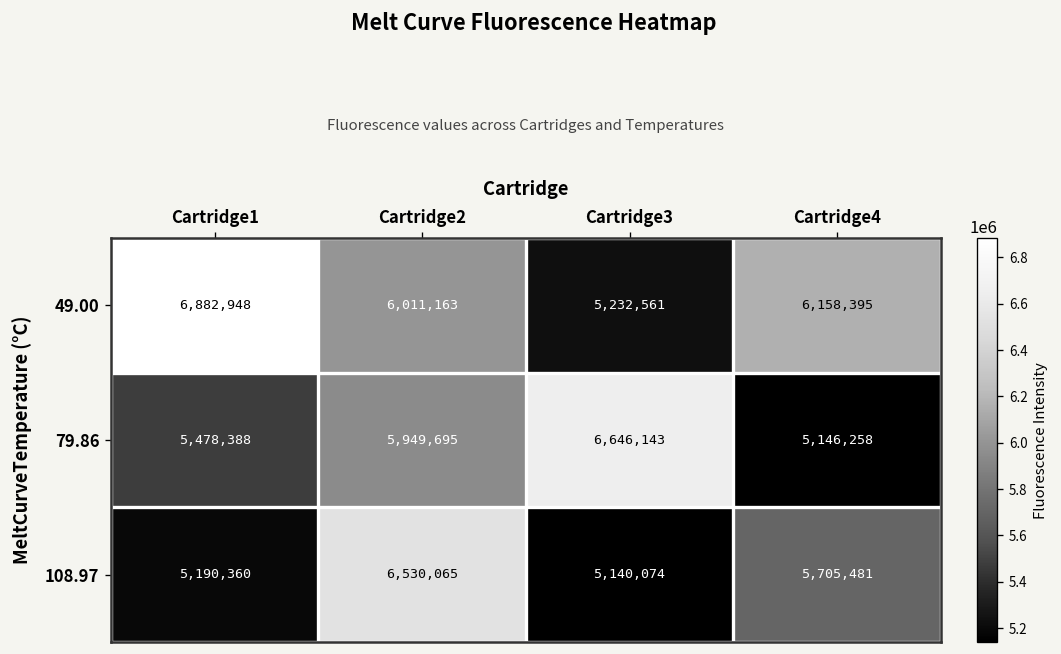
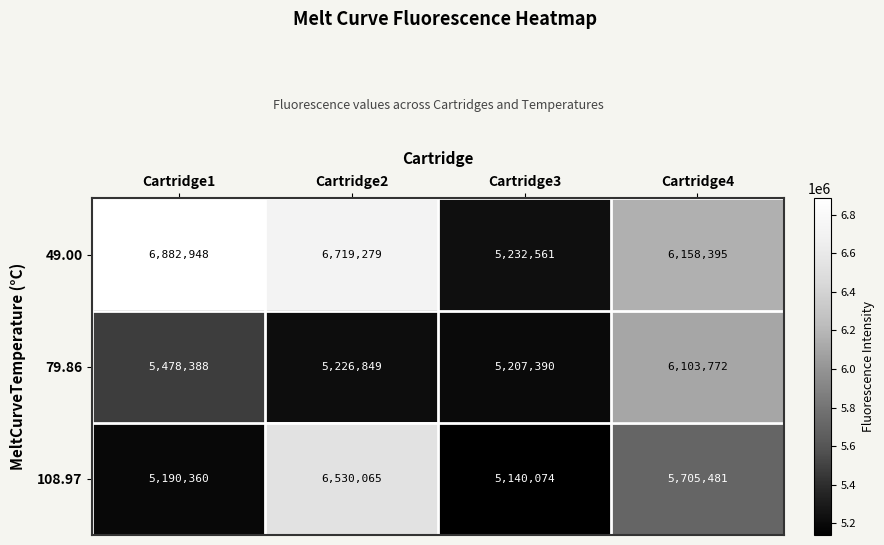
  {
    "49.00": {
      "Cartridge1": "6,882,948",
-     "Cartridge2": "6,011,163",
+     "Cartridge2": "6,719,279",
      "Cartridge3": "5,232,561",
      "Cartridge4": "6,158,395"
    },
    "79.86": {
      "Cartridge1": "5,478,388",
-     "Cartridge2": "5,949,695",
-     "Cartridge3": "6,646,143",
-     "Cartridge4": "5,146,258"
+     "Cartridge2": "5,226,849",
+     "Cartridge3": "5,207,390",
+     "Cartridge4": "6,103,772"
    },
    "108.97": {
      "Cartridge1": "5,190,360",
      "Cartridge2": "6,530,065",
      "Cartridge3": "5,140,074",
      "Cartridge4": "5,705,481"
    }
  }
